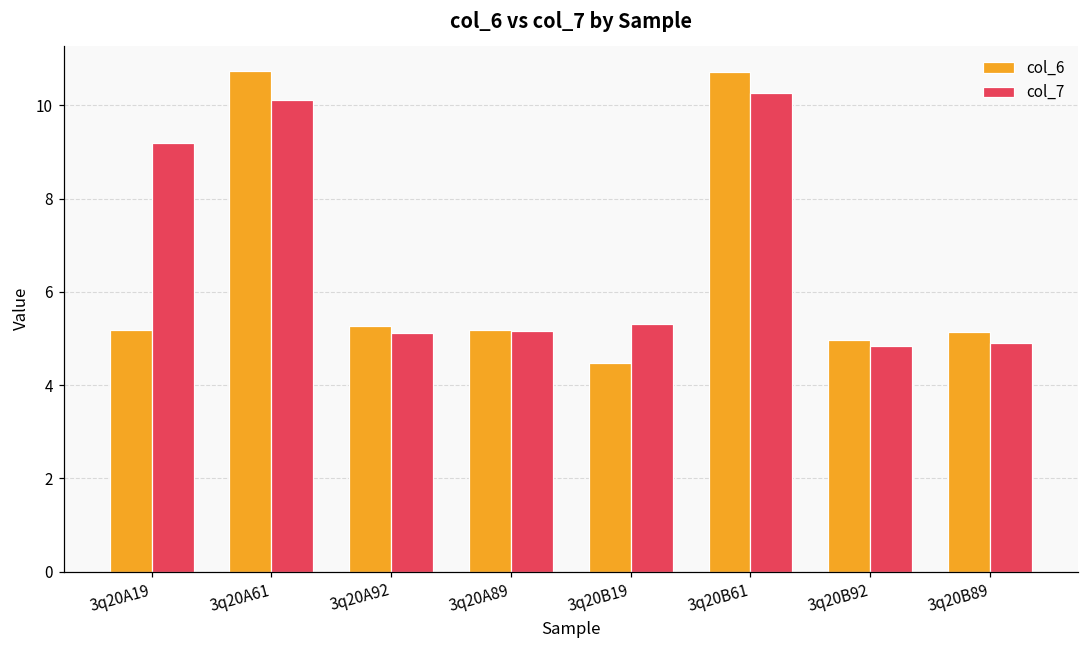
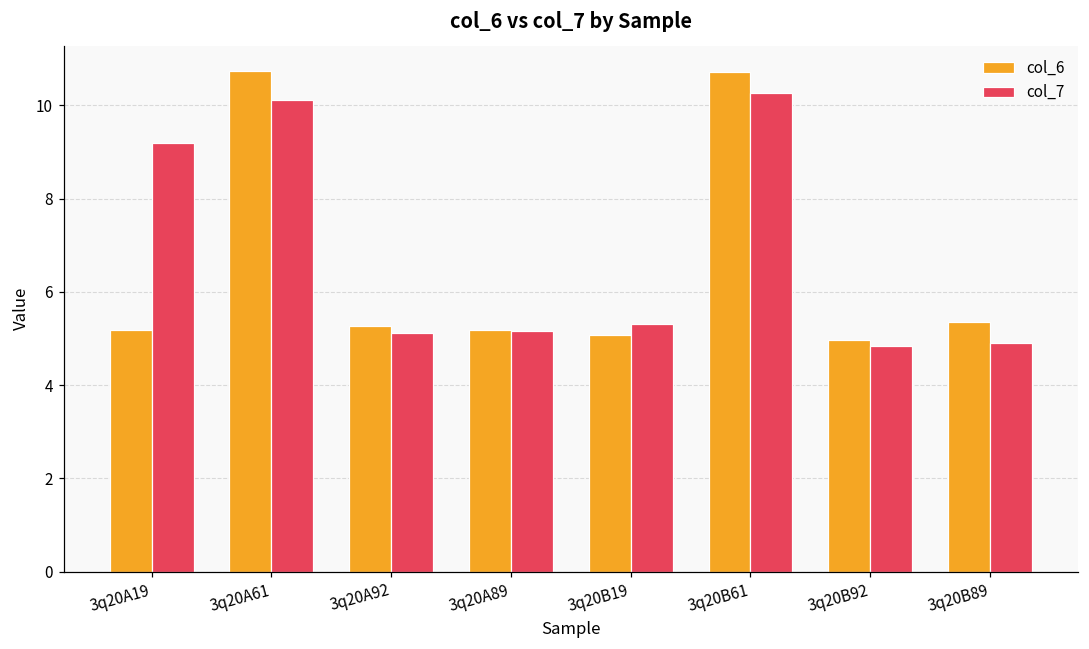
  {
    "col_6": {
      "3q20A19": 5.2,
      "3q20A61": 10.7,
      "3q20A92": 5.3,
      "3q20A89": 5.2,
-     "3q20B19": 4.5,
+     "3q20B19": 5.1,
      "3q20B61": 10.7,
      "3q20B92": 5.0,
-     "3q20B89": 5.1
+     "3q20B89": 5.4
    },
    "col_7": {
      "3q20A19": 9.2,
      "3q20A61": 10.1,
      "3q20A92": 5.1,
      "3q20A89": 5.2,
      "3q20B19": 5.3,
      "3q20B61": 10.3,
      "3q20B92": 4.8,
      "3q20B89": 4.9
    }
  }
